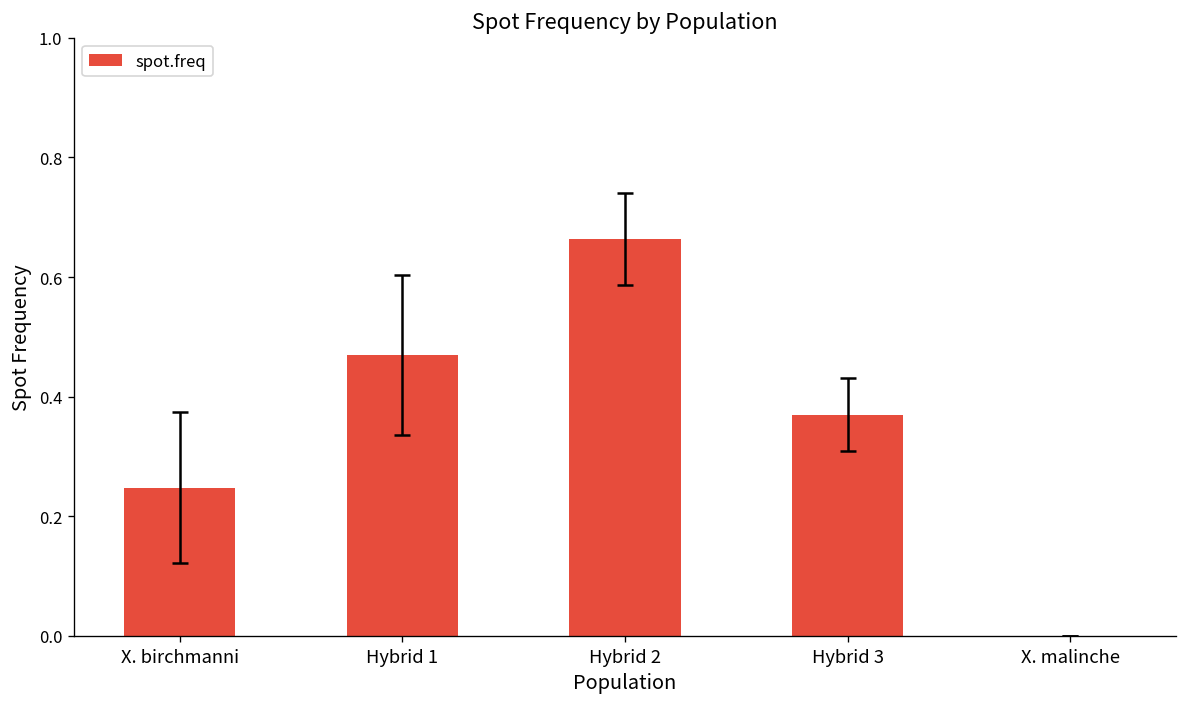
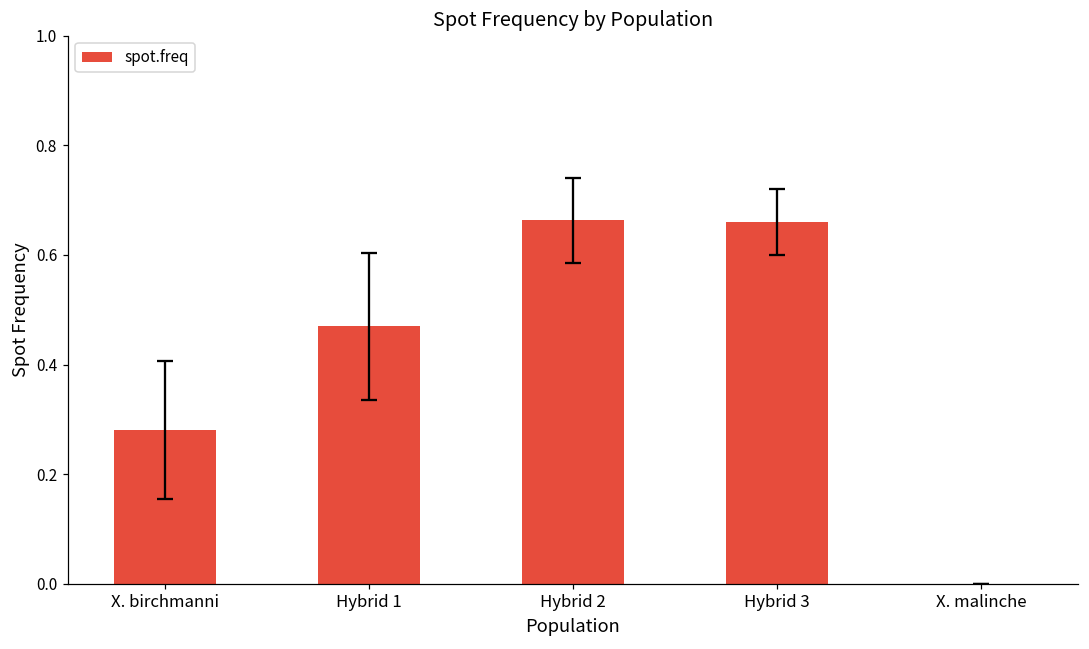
  {
    "spot.freq": {
-     "X. birchmanni": 0.25,
+     "X. birchmanni": 0.28,
      "Hybrid 1": 0.47,
      "Hybrid 2": 0.66,
-     "Hybrid 3": 0.37,
+     "Hybrid 3": 0.66,
      "X. malinche": 0.00
    }
  }
